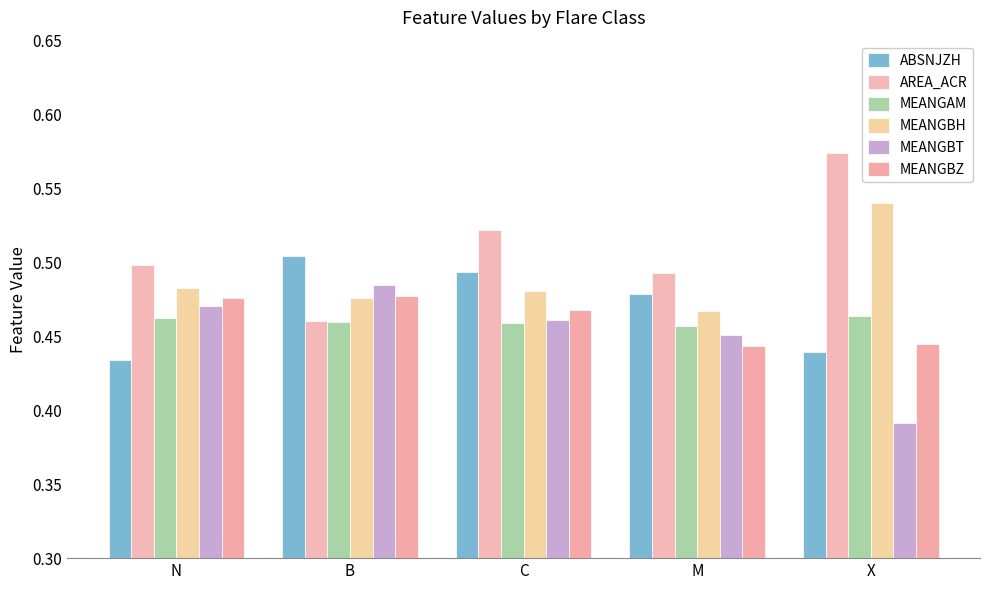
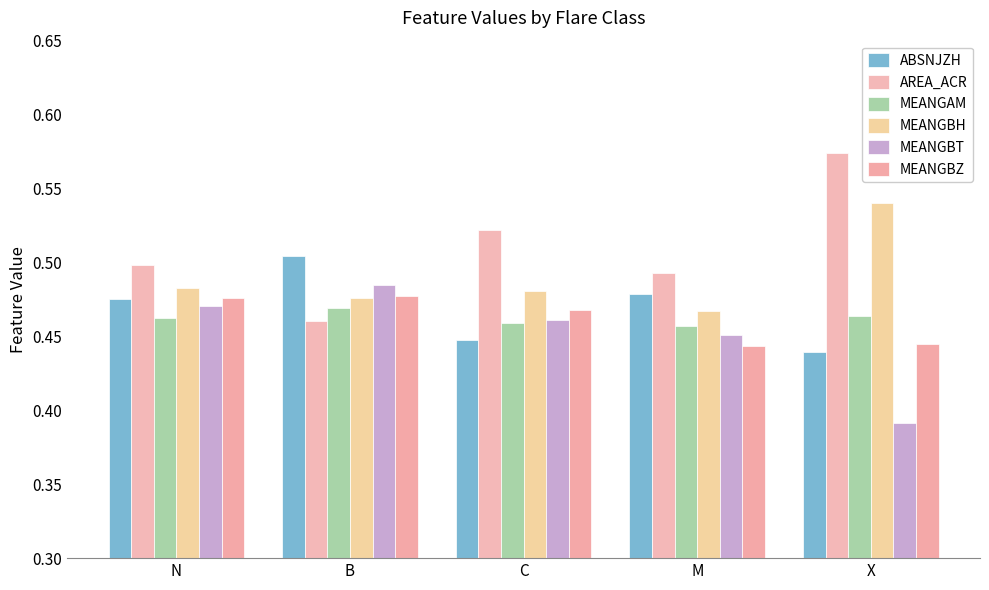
  {
    "ABSNJZH": {
-     "N": 0.434,
+     "N": 0.475,
      "B": 0.504,
-     "C": 0.493,
+     "C": 0.448,
      "M": 0.479,
      "X": 0.439
    },
    "MEANGAM": {
      "N": 0.462,
-     "B": 0.459,
+     "B": 0.469,
      "C": 0.459,
      "M": 0.457,
      "X": 0.464
    }
  }
